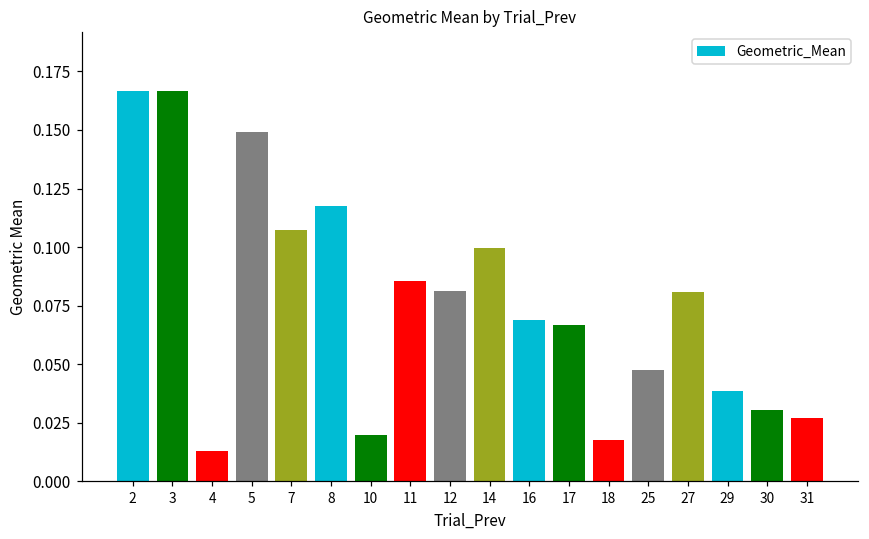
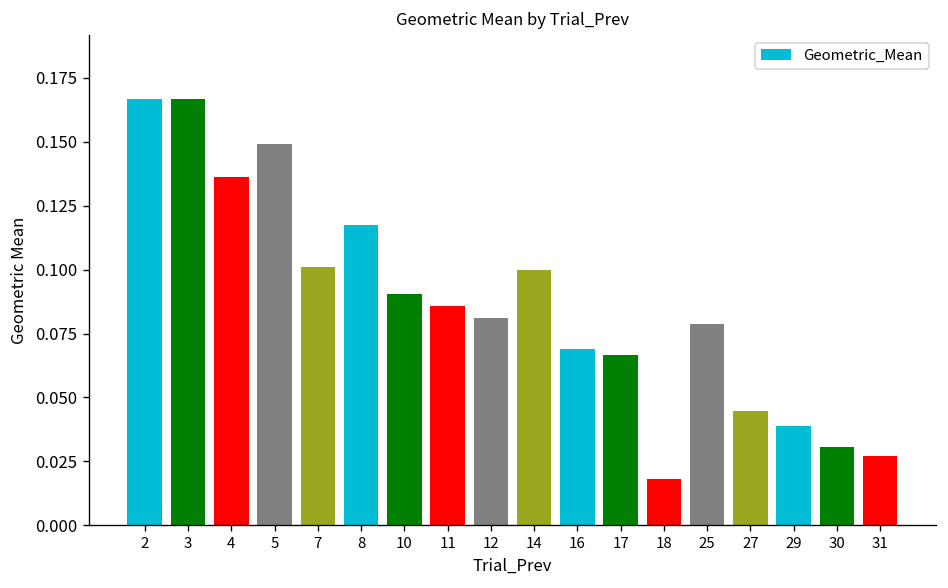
  {
    "2": 0.167,
    "3": 0.167,
-   "4": 0.013,
+   "4": 0.136,
    "5": 0.149,
-   "7": 0.107,
+   "7": 0.101,
    "8": 0.117,
-   "10": 0.020,
+   "10": 0.090,
    "11": 0.086,
    "12": 0.081,
    "14": 0.100,
    "16": 0.069,
    "17": 0.067,
    "18": 0.018,
-   "25": 0.048,
-   "27": 0.081,
+   "25": 0.079,
+   "27": 0.045,
    "29": 0.039,
    "30": 0.031,
    "31": 0.027
  }
